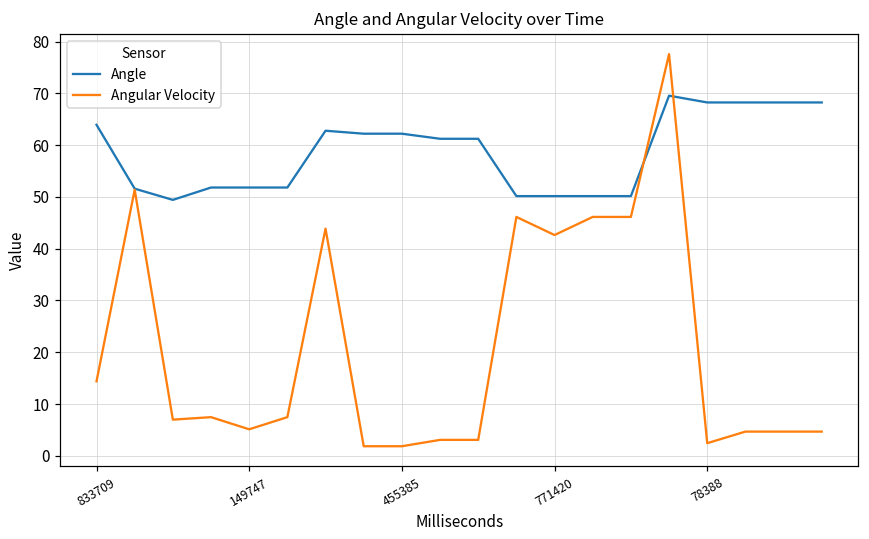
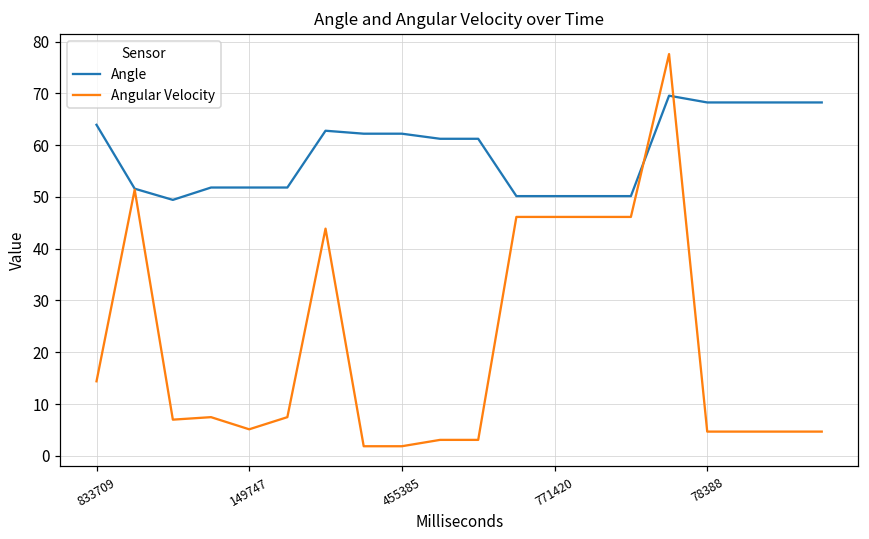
  {
    "Angle": {
      "833709": 64,
      "149747": 52,
      "455385": 62,
      "771420": 50,
      "78388": 68
    },
    "Angular Velocity": {
      "833709": 14,
      "149747": 5,
      "455385": 2,
-     "771420": 43,
-     "78388": 2
+     "771420": 46,
+     "78388": 5
    }
  }
